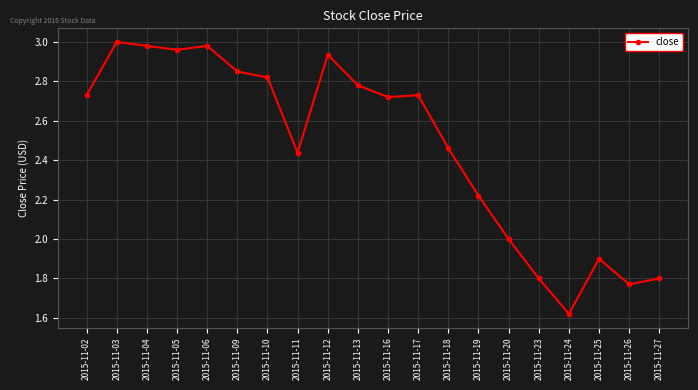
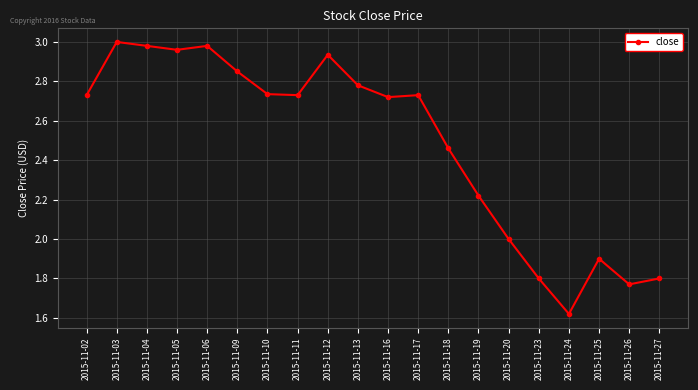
  {
    "2015-11-02": 2.73,
    "2015-11-03": 3.00,
    "2015-11-04": 2.98,
    "2015-11-05": 2.96,
    "2015-11-06": 2.98,
    "2015-11-09": 2.85,
-   "2015-11-10": 2.82,
-   "2015-11-11": 2.44,
+   "2015-11-10": 2.74,
+   "2015-11-11": 2.73,
    "2015-11-12": 2.93,
    "2015-11-13": 2.78,
    "2015-11-16": 2.72,
    "2015-11-17": 2.73,
    "2015-11-18": 2.46,
    "2015-11-19": 2.22,
    "2015-11-20": 2.00,
    "2015-11-23": 1.80,
    "2015-11-24": 1.62,
    "2015-11-25": 1.90,
    "2015-11-26": 1.77,
    "2015-11-27": 1.80
  }
